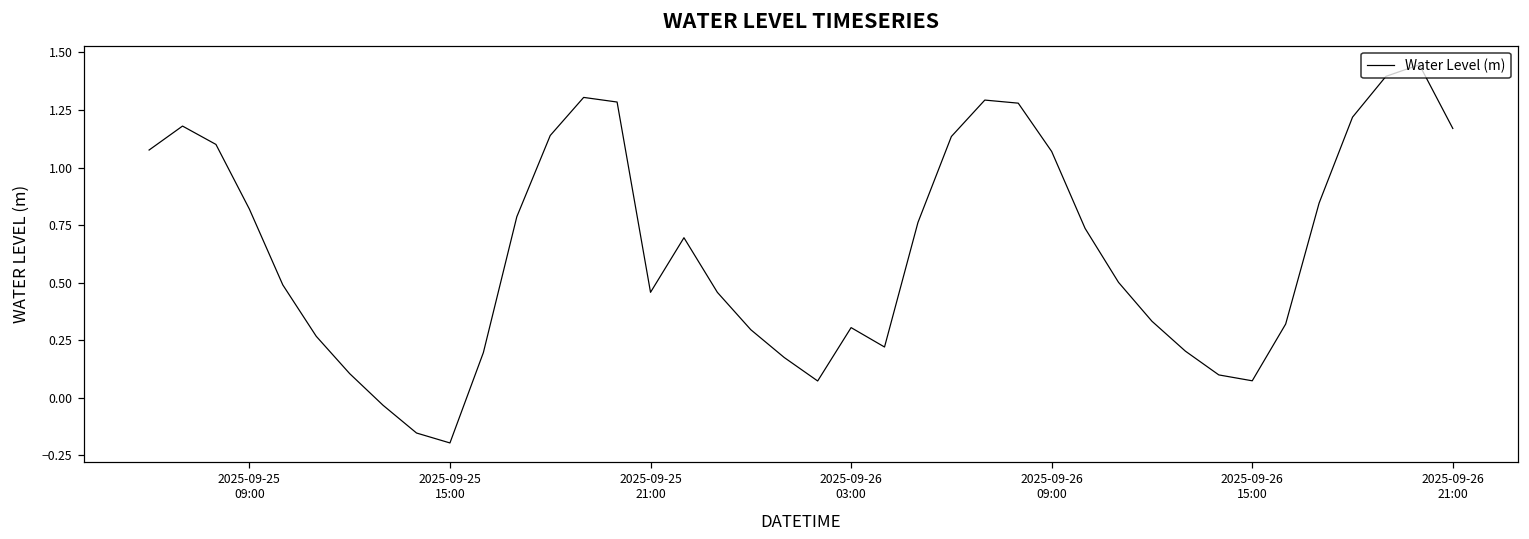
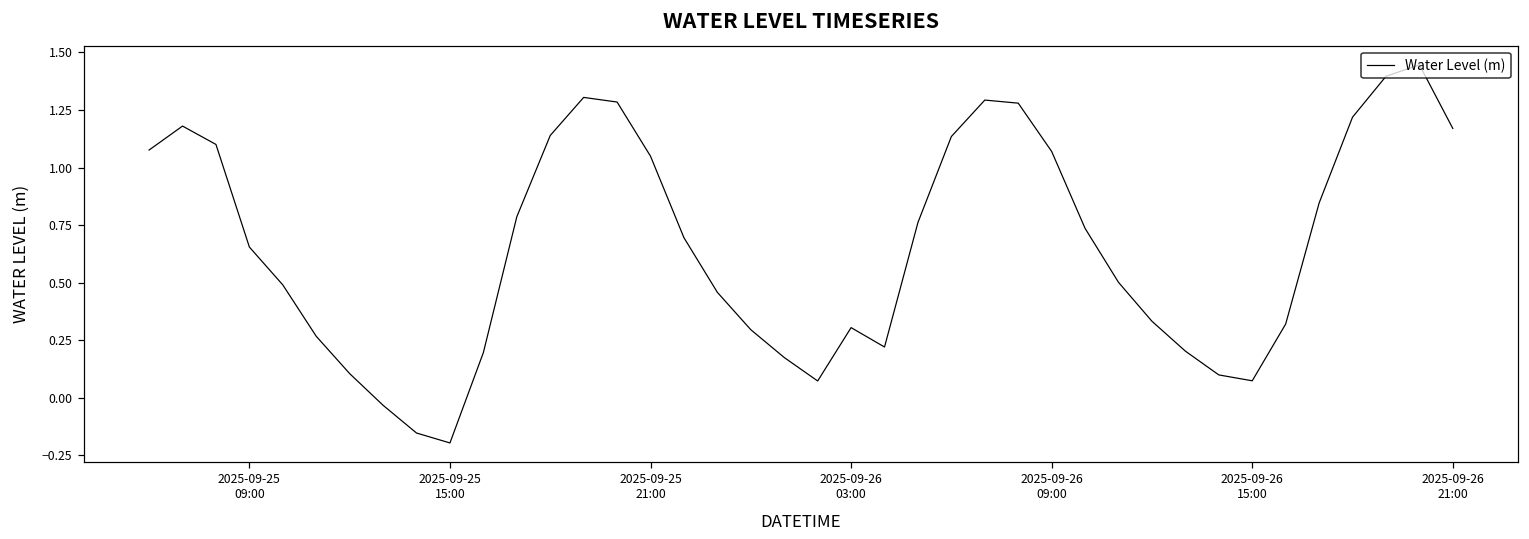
  {
-   "2025-09-25 09:00": 0.82,
+   "2025-09-25 09:00": 0.65,
    "2025-09-25 15:00": -0.20,
-   "2025-09-25 21:00": 0.46,
+   "2025-09-25 21:00": 1.05,
    "2025-09-26 03:00": 0.31,
    "2025-09-26 09:00": 1.07,
    "2025-09-26 15:00": 0.07,
    "2025-09-26 21:00": 1.17
  }
